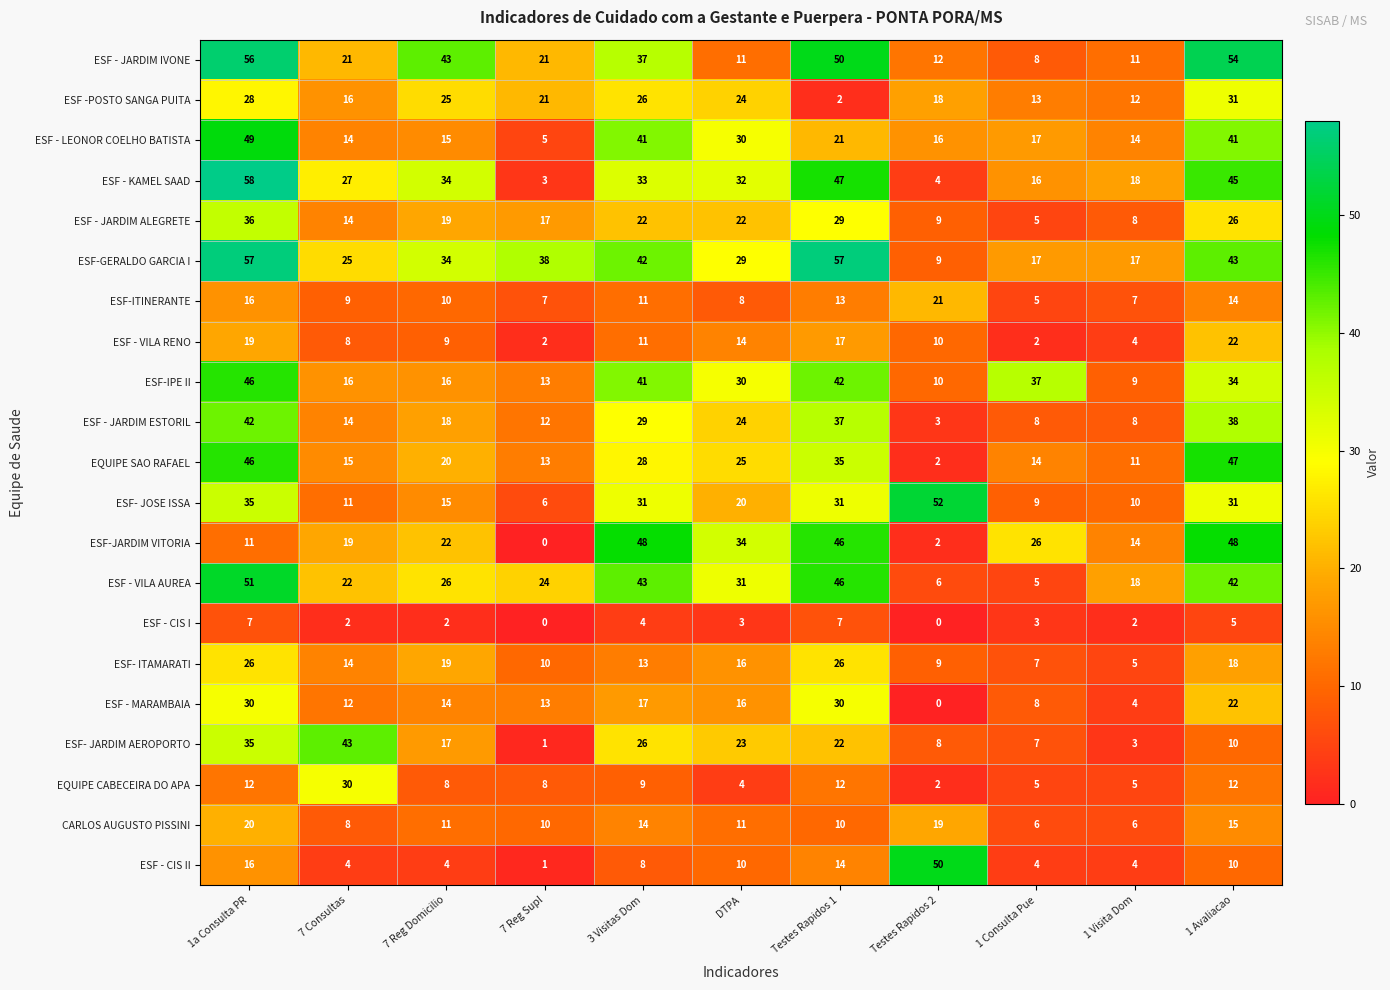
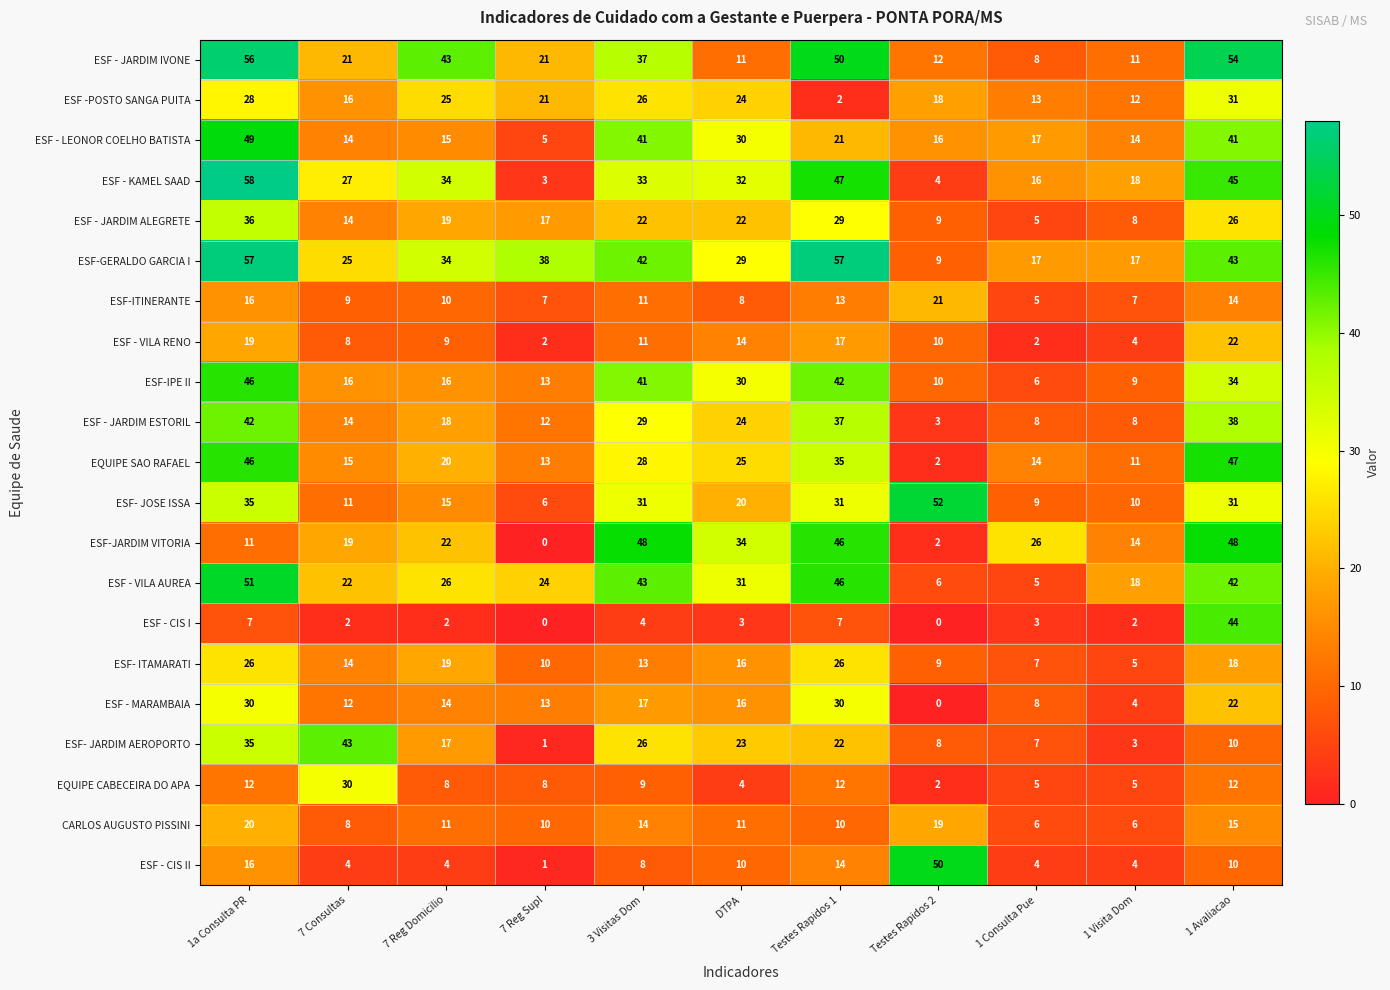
  {
    "ESF-IPE II": {
      "1a Consulta PR": 46,
      "7 Consultas": 16,
      "7 Reg Domicilio": 16,
      "7 Reg Supl": 13,
      "3 Visitas Dom": 41,
      "DTPA": 30,
      "Testes Rapidos 1": 42,
      "Testes Rapidos 2": 10,
-     "1 Consulta Pue": 37,
+     "1 Consulta Pue": 6,
      "1 Visita Dom": 9,
      "1 Avaliacao": 34
    },
    "ESF - CIS I": {
      "1a Consulta PR": 7,
      "7 Consultas": 2,
      "7 Reg Domicilio": 2,
      "7 Reg Supl": 0,
      "3 Visitas Dom": 4,
      "DTPA": 3,
      "Testes Rapidos 1": 7,
      "Testes Rapidos 2": 0,
      "1 Consulta Pue": 3,
      "1 Visita Dom": 2,
-     "1 Avaliacao": 5
+     "1 Avaliacao": 44
    }
  }
